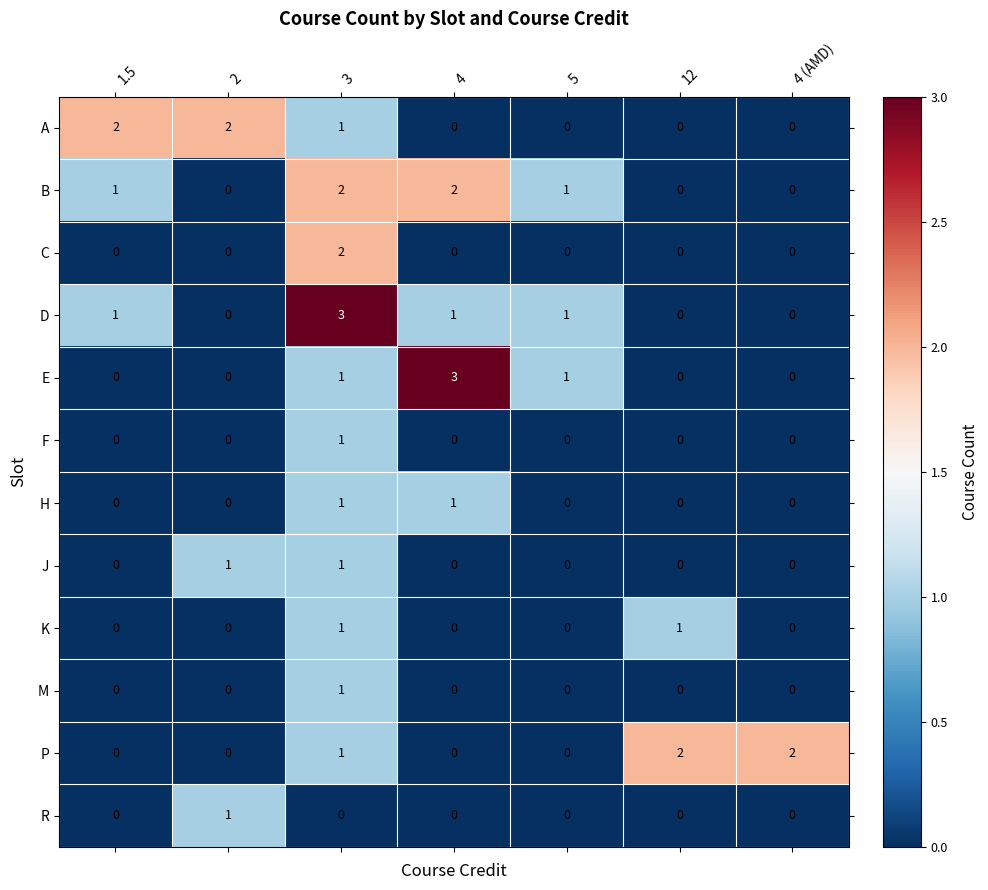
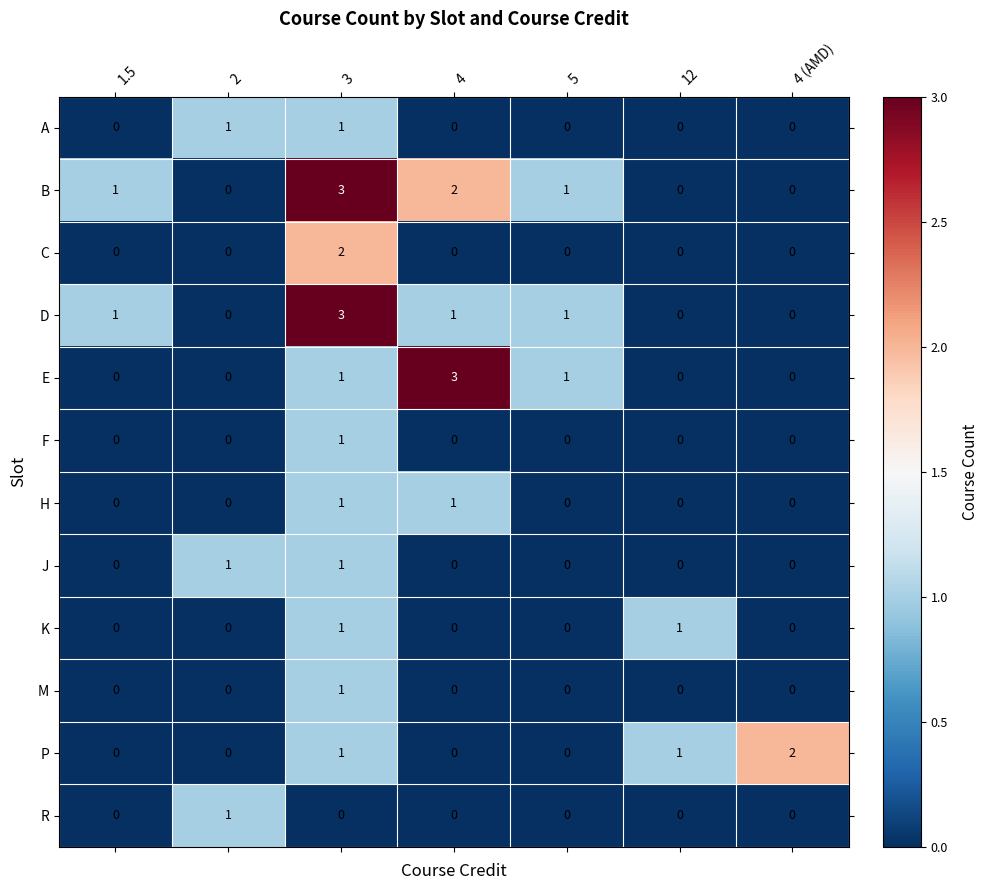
  {
    "A": {
-     "1.5": 2,
-     "2": 2,
+     "1.5": 0,
+     "2": 1,
      "3": 1,
      "4": 0,
      "5": 0,
      "12": 0,
      "4 (AMD)": 0
    },
    "B": {
      "1.5": 1,
      "2": 0,
-     "3": 2,
+     "3": 3,
      "4": 2,
      "5": 1,
      "12": 0,
      "4 (AMD)": 0
    },
    "C": {
      "1.5": 0,
      "2": 0,
      "3": 2,
      "4": 0,
      "5": 0,
      "12": 0,
      "4 (AMD)": 0
    },
    "D": {
      "1.5": 1,
      "2": 0,
      "3": 3,
      "4": 1,
      "5": 1,
      "12": 0,
      "4 (AMD)": 0
    },
    "E": {
      "1.5": 0,
      "2": 0,
      "3": 1,
      "4": 3,
      "5": 1,
      "12": 0,
      "4 (AMD)": 0
    },
    "F": {
      "1.5": 0,
      "2": 0,
      "3": 1,
      "4": 0,
      "5": 0,
      "12": 0,
      "4 (AMD)": 0
    },
    "H": {
      "1.5": 0,
      "2": 0,
      "3": 1,
      "4": 1,
      "5": 0,
      "12": 0,
      "4 (AMD)": 0
    },
    "J": {
      "1.5": 0,
      "2": 1,
      "3": 1,
      "4": 0,
      "5": 0,
      "12": 0,
      "4 (AMD)": 0
    },
    "K": {
      "1.5": 0,
      "2": 0,
      "3": 1,
      "4": 0,
      "5": 0,
      "12": 1,
      "4 (AMD)": 0
    },
    "M": {
      "1.5": 0,
      "2": 0,
      "3": 1,
      "4": 0,
      "5": 0,
      "12": 0,
      "4 (AMD)": 0
    },
    "P": {
      "1.5": 0,
      "2": 0,
      "3": 1,
      "4": 0,
      "5": 0,
-     "12": 2,
+     "12": 1,
      "4 (AMD)": 2
    },
    "R": {
      "1.5": 0,
      "2": 1,
      "3": 0,
      "4": 0,
      "5": 0,
      "12": 0,
      "4 (AMD)": 0
    }
  }
